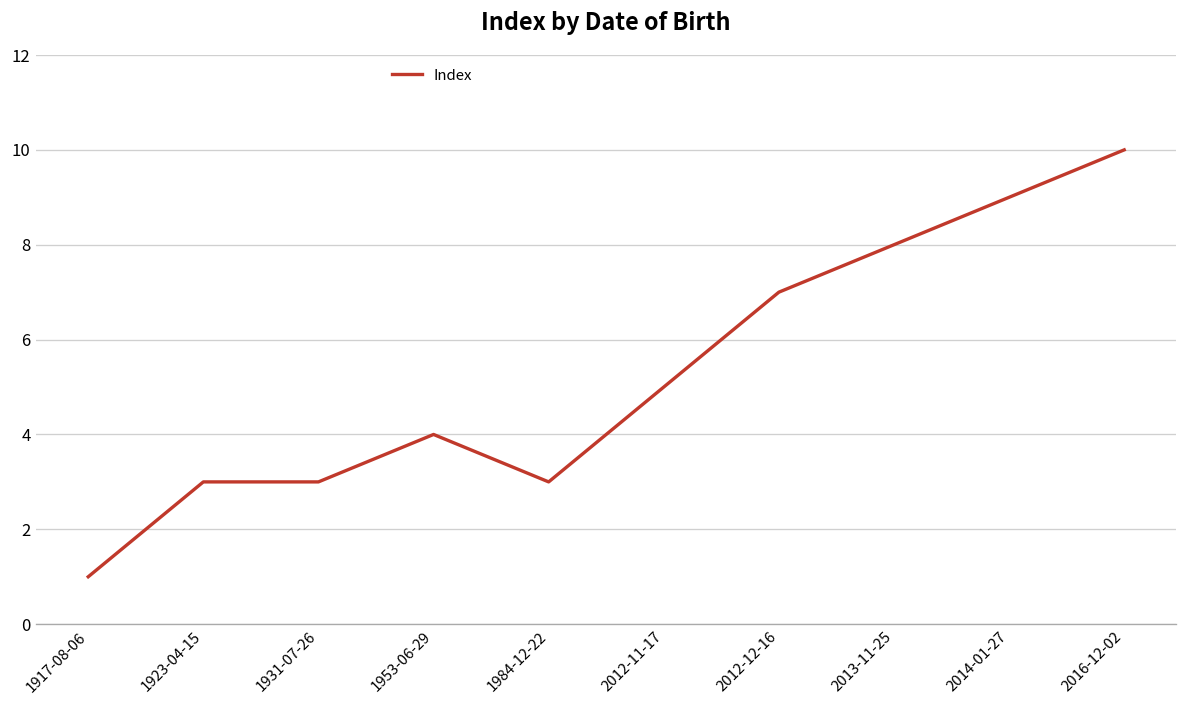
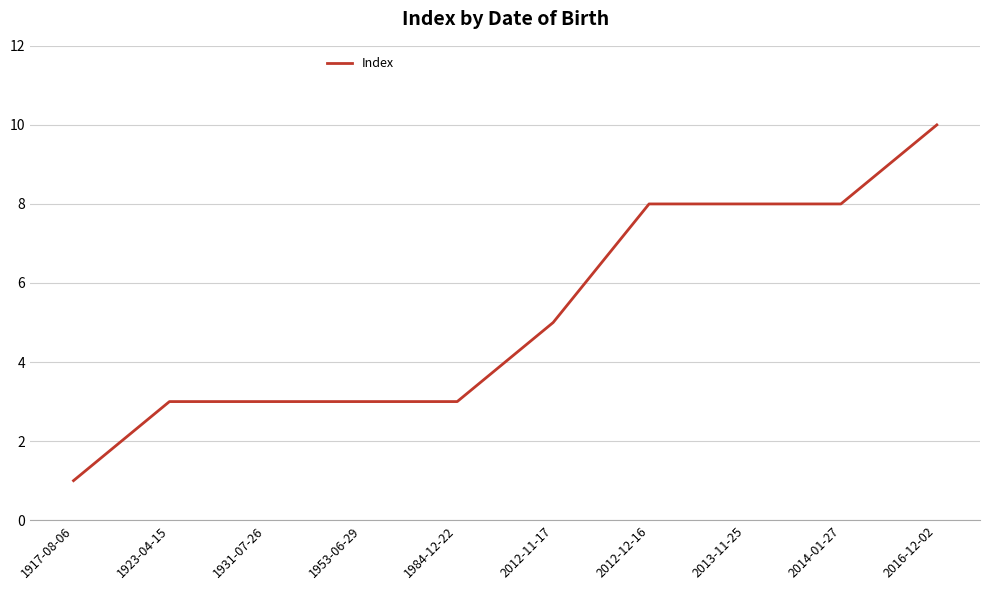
  {
    "1917-08-06": 1,
    "1923-04-15": 3,
    "1931-07-26": 3,
-   "1953-06-29": 4,
+   "1953-06-29": 3,
    "1984-12-22": 3,
    "2012-11-17": 5,
-   "2012-12-16": 7,
+   "2012-12-16": 8,
    "2013-11-25": 8,
-   "2014-01-27": 9,
+   "2014-01-27": 8,
    "2016-12-02": 10
  }
